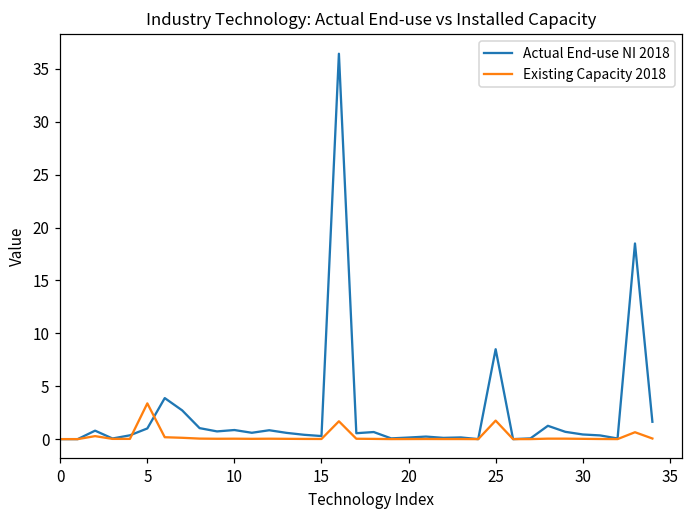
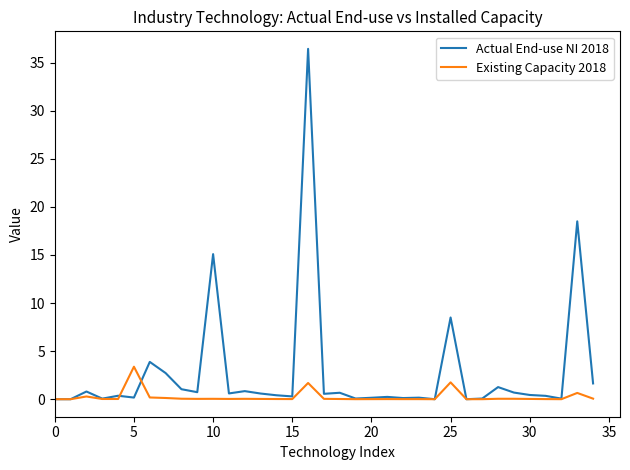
  {
    "Actual End-use NI 2018": {
-     "5": 1,
-     "10": 1,
+     "5": 0,
+     "10": 15,
      "15": 0,
      "25": 9,
      "30": 0
    },
    "Existing Capacity 2018": {
      "5": 3,
      "10": 0,
      "15": 0,
      "25": 2,
      "30": 0
    }
  }
